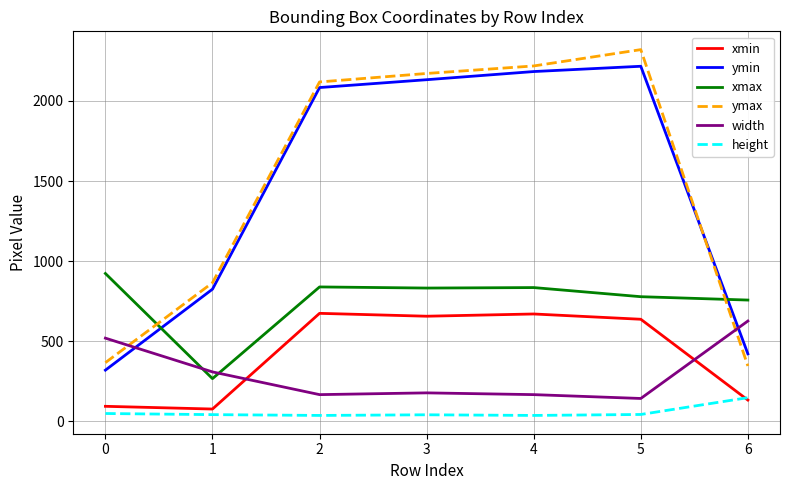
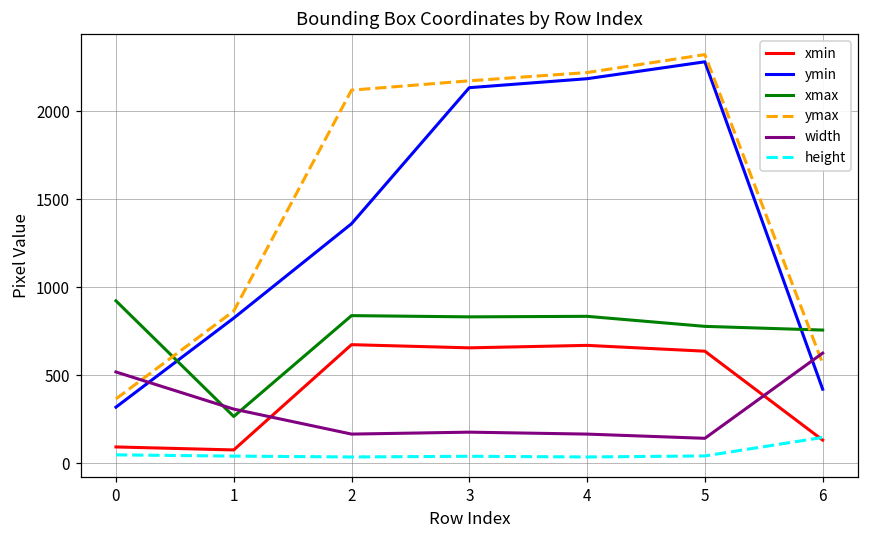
  {
    "xmin": {
      "0": 90,
      "1": 80,
      "2": 670,
      "3": 660,
      "4": 670,
      "5": 640
    },
    "ymin": {
      "0": 320,
      "1": 820,
-     "2": 2080,
+     "2": 1360,
      "3": 2130,
      "4": 2180,
-     "5": 2220,
+     "5": 2280,
      "6": 420
    },
    "xmax": {
      "0": 920,
      "1": 270,
      "2": 840,
      "3": 830,
      "4": 830,
      "5": 780,
      "6": 760
    },
    "ymax": {
      "0": 370,
      "1": 860,
      "2": 2120,
      "3": 2170,
      "4": 2220,
      "5": 2320,
-     "6": 340
+     "6": 570
    },
    "width": {
      "0": 520,
      "1": 310,
      "2": 170,
      "3": 180,
      "4": 170,
      "5": 140,
      "6": 630
    },
    "height": {
      "0": 50,
      "1": 40,
      "2": 40,
      "3": 40,
      "4": 40,
      "5": 40
    }
  }
